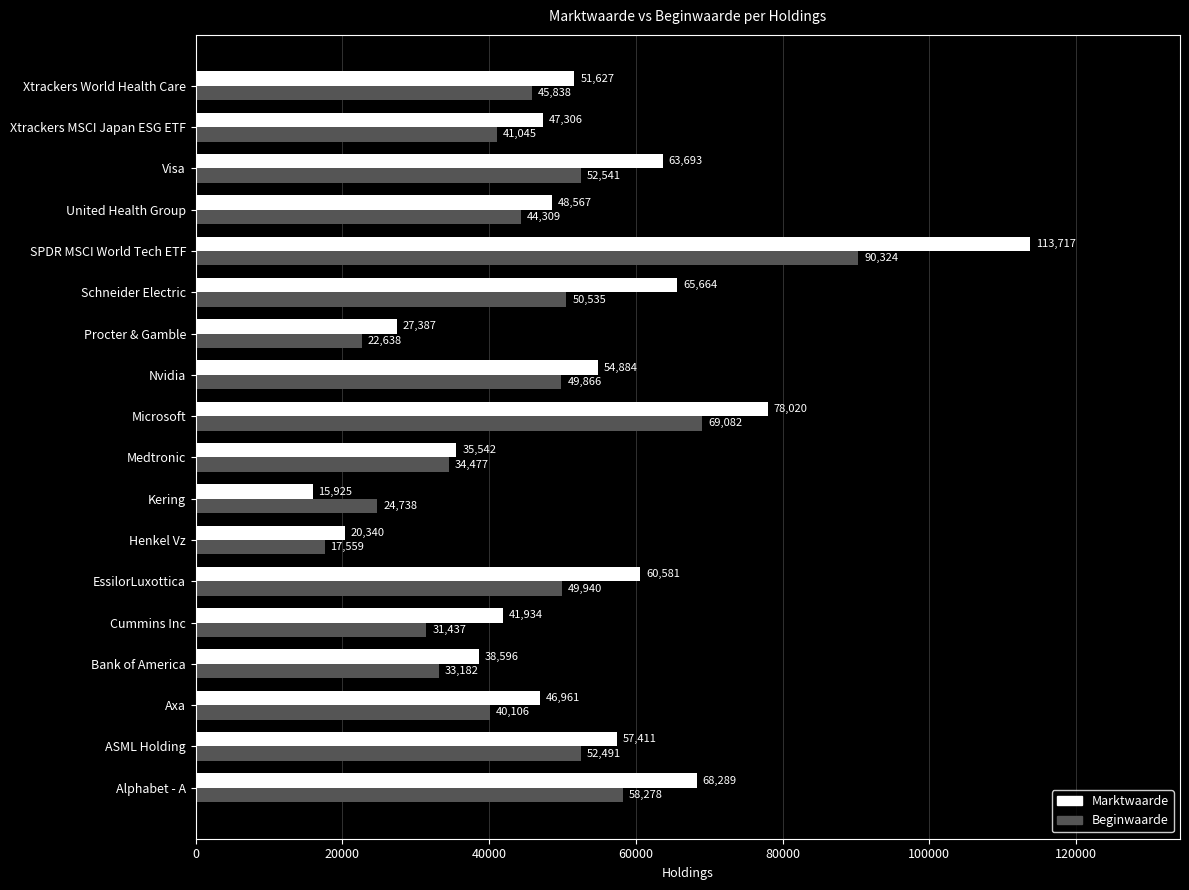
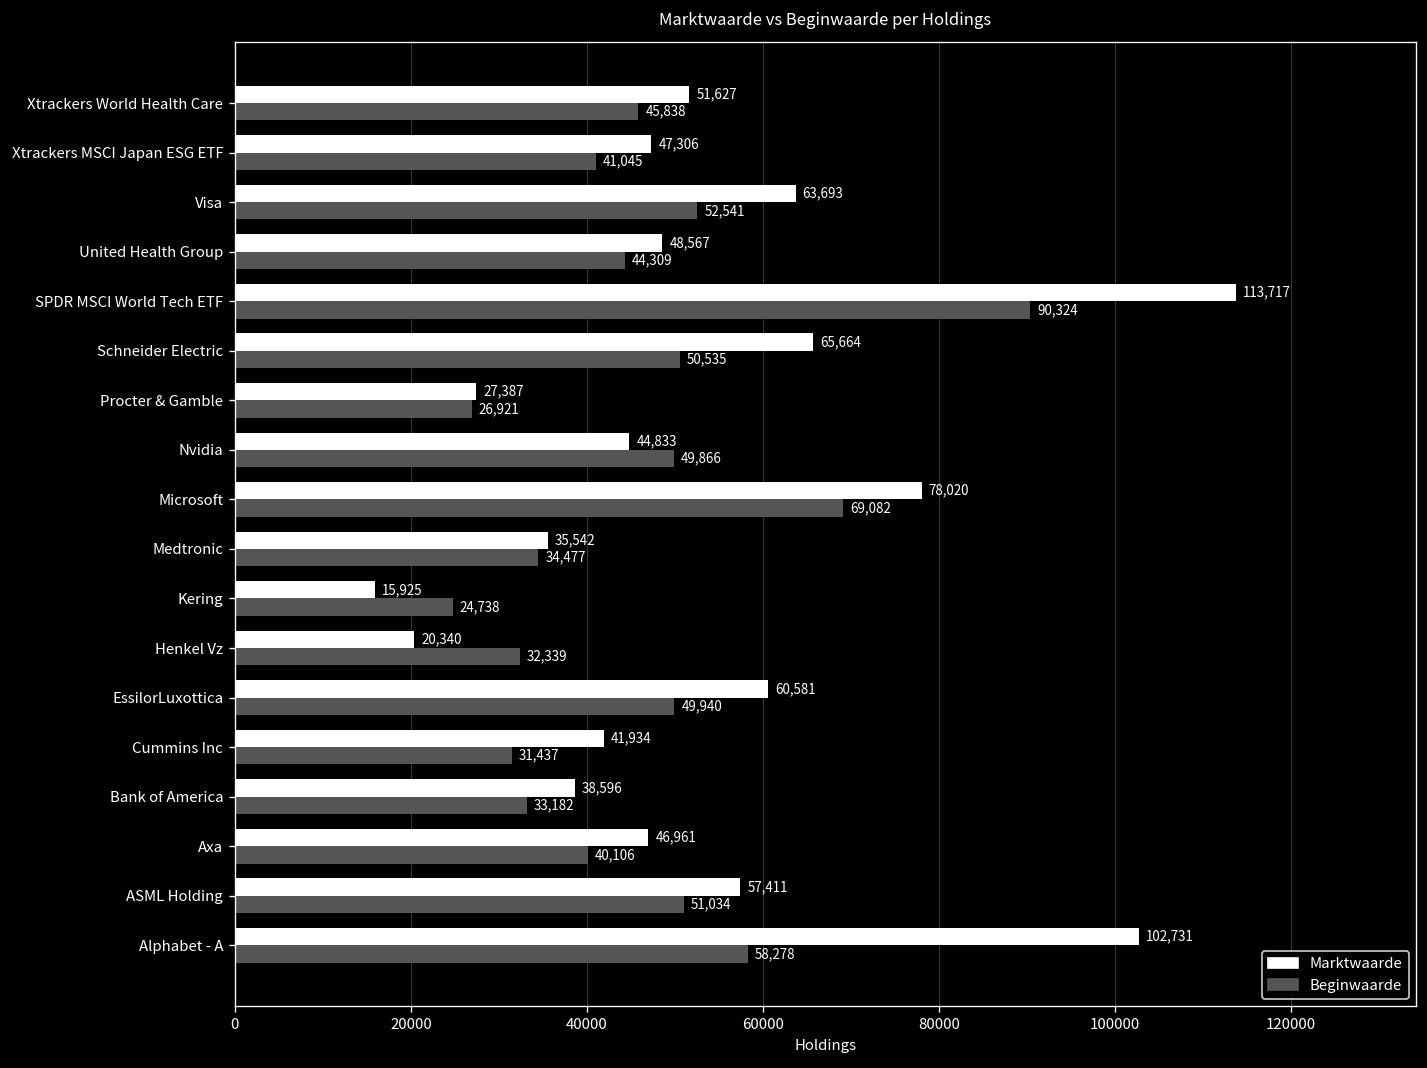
  {
    "Marktwaarde": {
      "Xtrackers World Health Care": "51,627",
      "Xtrackers MSCI Japan ESG ETF": "47,306",
      "Visa": "63,693",
      "United Health Group": "48,567",
      "SPDR MSCI World Tech ETF": "113,717",
      "Schneider Electric": "65,664",
      "Procter & Gamble": "27,387",
-     "Nvidia": "54,884",
+     "Nvidia": "44,833",
      "Microsoft": "78,020",
      "Medtronic": "35,542",
      "Kering": "15,925",
      "Henkel Vz": "20,340",
      "EssilorLuxottica": "60,581",
      "Cummins Inc": "41,934",
      "Bank of America": "38,596",
      "Axa": "46,961",
      "ASML Holding": "57,411",
-     "Alphabet - A": "68,289"
+     "Alphabet - A": "102,731"
    },
    "Beginwaarde": {
      "Xtrackers World Health Care": "45,838",
      "Xtrackers MSCI Japan ESG ETF": "41,045",
      "Visa": "52,541",
      "United Health Group": "44,309",
      "SPDR MSCI World Tech ETF": "90,324",
      "Schneider Electric": "50,535",
-     "Procter & Gamble": "22,638",
+     "Procter & Gamble": "26,921",
      "Nvidia": "49,866",
      "Microsoft": "69,082",
      "Medtronic": "34,477",
      "Kering": "24,738",
-     "Henkel Vz": "17,559",
+     "Henkel Vz": "32,339",
      "EssilorLuxottica": "49,940",
      "Cummins Inc": "31,437",
      "Bank of America": "33,182",
      "Axa": "40,106",
-     "ASML Holding": "52,491",
+     "ASML Holding": "51,034",
      "Alphabet - A": "58,278"
    }
  }
